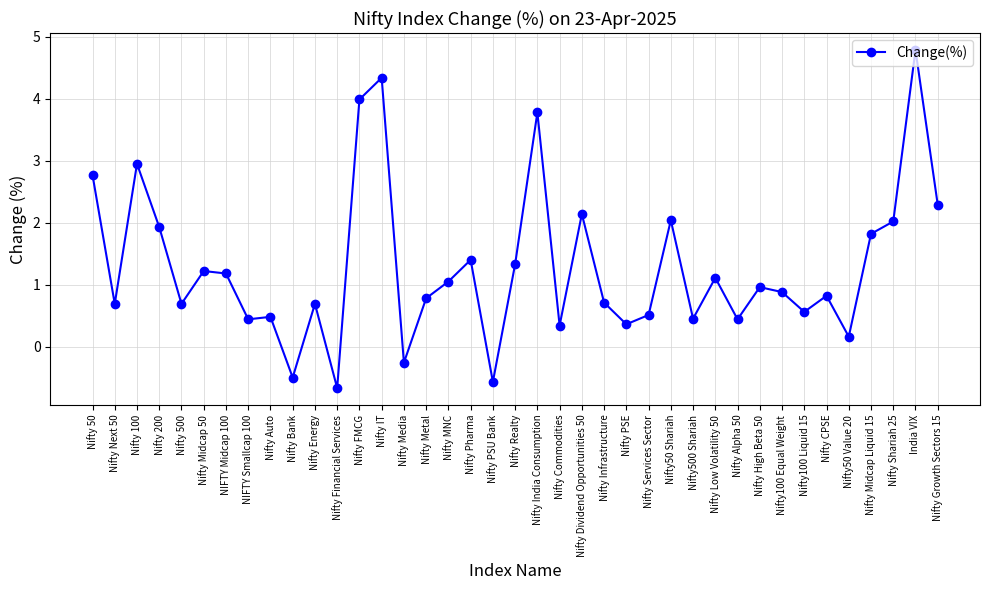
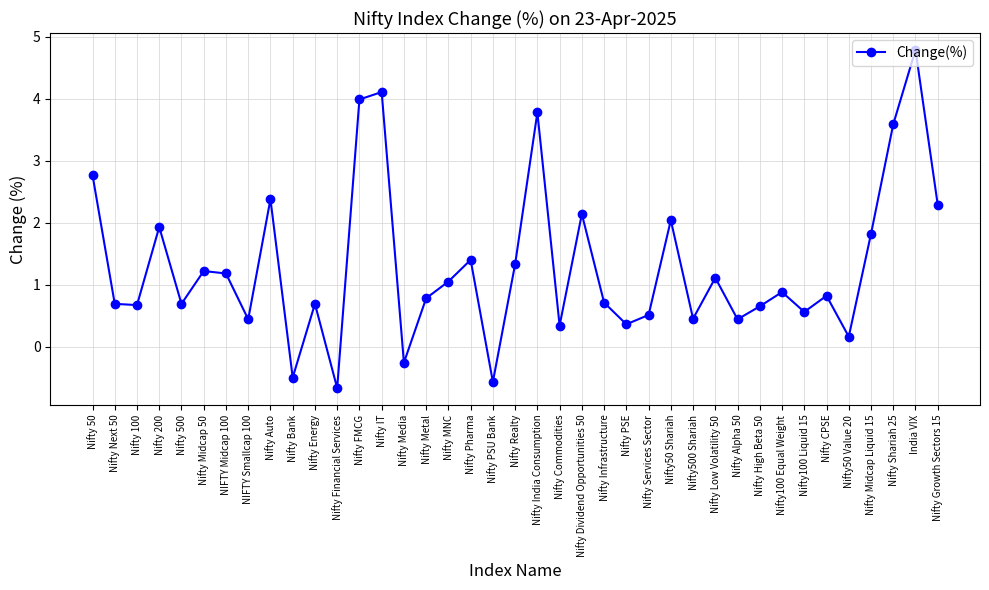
  {
    "Nifty 50": 2.8,
    "Nifty Next 50": 0.7,
-   "Nifty 100": 3.0,
+   "Nifty 100": 0.7,
    "Nifty 200": 1.9,
    "Nifty 500": 0.7,
    "Nifty Midcap 50": 1.2,
    "NIFTY Midcap 100": 1.2,
    "NIFTY Smallcap 100": 0.4,
-   "Nifty Auto": 0.5,
+   "Nifty Auto": 2.4,
    "Nifty Bank": -0.5,
    "Nifty Energy": 0.7,
    "Nifty Financial Services": -0.7,
    "Nifty FMCG": 4.0,
-   "Nifty IT": 4.3,
+   "Nifty IT": 4.1,
    "Nifty Media": -0.3,
    "Nifty Metal": 0.8,
    "Nifty MNC": 1.1,
    "Nifty Pharma": 1.4,
    "Nifty PSU Bank": -0.6,
    "Nifty Realty": 1.3,
    "Nifty India Consumption": 3.8,
    "Nifty Commodities": 0.3,
    "Nifty Dividend Opportunities 50": 2.1,
    "Nifty Infrastructure": 0.7,
    "Nifty PSE": 0.4,
    "Nifty Services Sector": 0.5,
    "Nifty50 Shariah": 2.0,
    "Nifty500 Shariah": 0.5,
    "Nifty Low Volatility 50": 1.1,
    "Nifty Alpha 50": 0.4,
-   "Nifty High Beta 50": 1.0,
+   "Nifty High Beta 50": 0.7,
    "Nifty100 Equal Weight": 0.9,
    "Nifty100 Liquid 15": 0.6,
    "Nifty CPSE": 0.8,
    "Nifty50 Value 20": 0.2,
    "Nifty Midcap Liquid 15": 1.8,
-   "Nifty Shariah 25": 2.0,
+   "Nifty Shariah 25": 3.6,
    "Nifty Growth Sectors 15": 2.3
  }
